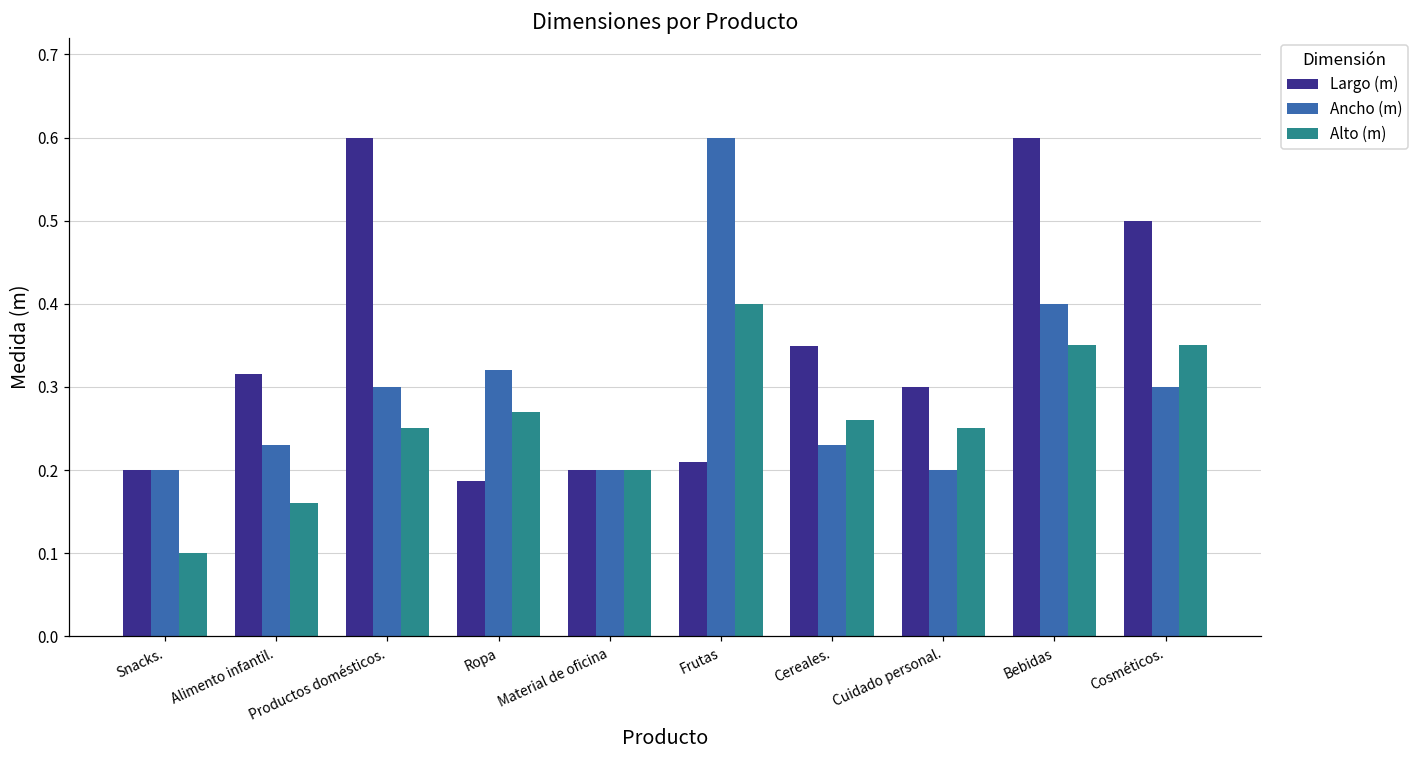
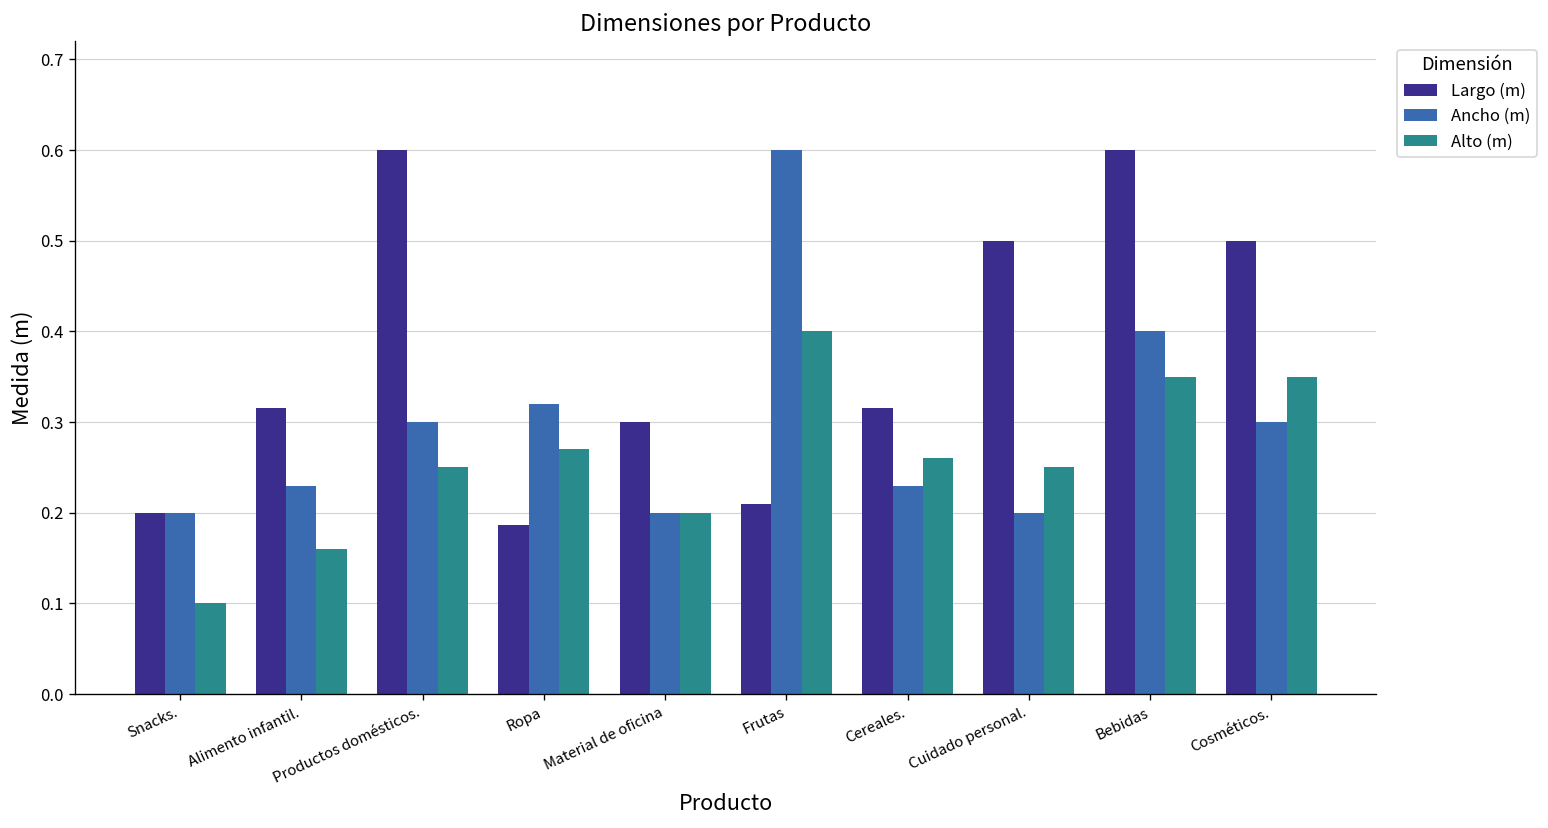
  {
    "Largo (m)": {
      "Snacks.": 0.20,
      "Alimento infantil.": 0.32,
      "Productos domésticos.": 0.60,
      "Ropa": 0.19,
-     "Material de oficina": 0.2,
+     "Material de oficina": 0.3,
      "Frutas": 0.21,
-     "Cereales.": 0.35,
-     "Cuidado personal.": 0.3,
+     "Cereales.": 0.32,
+     "Cuidado personal.": 0.5,
      "Bebidas": 0.60,
      "Cosméticos.": 0.50
    }
  }
